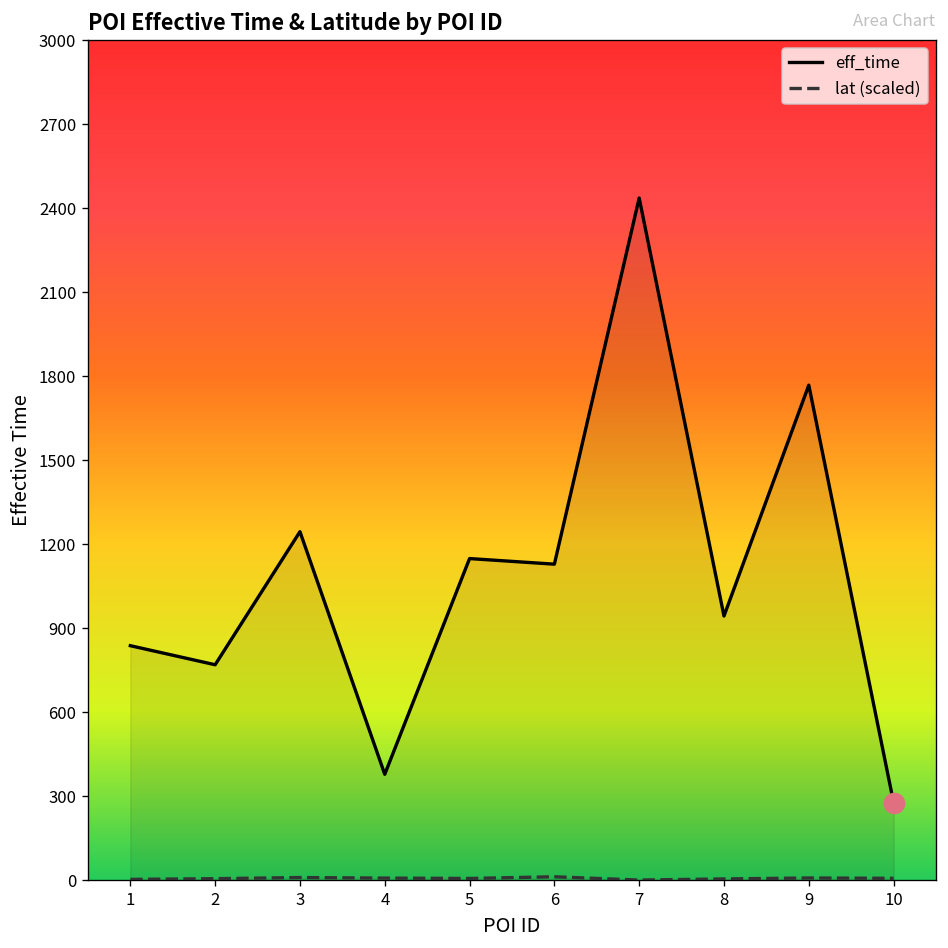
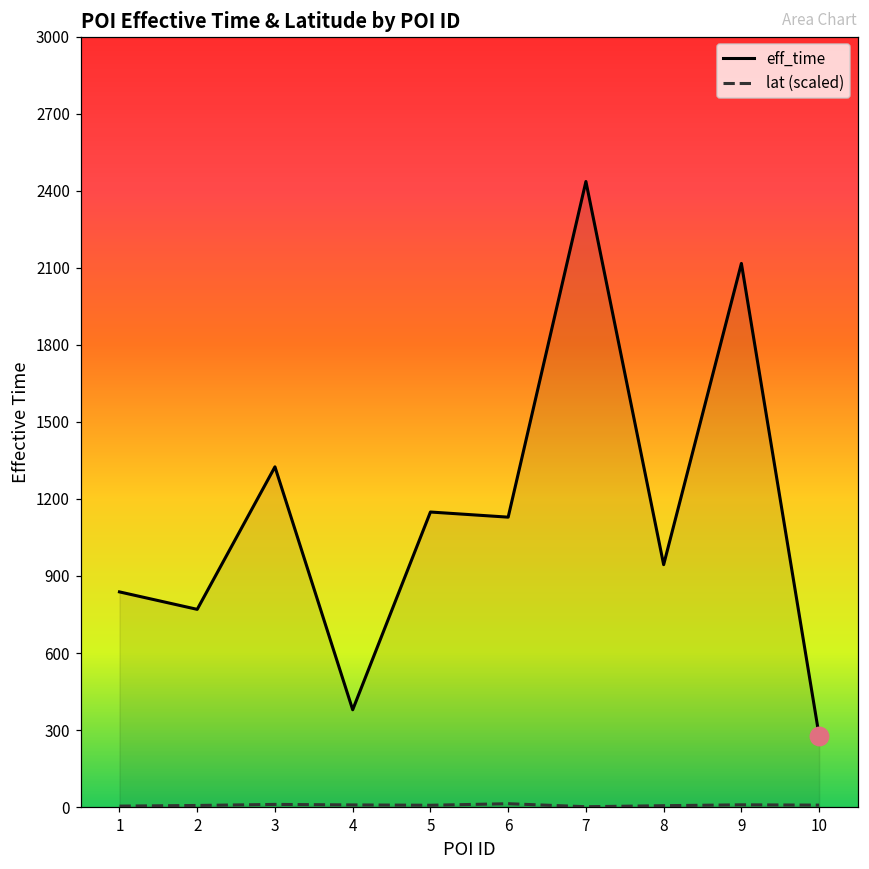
  {
    "eff_time": {
      "1": 840,
      "2": 770,
-     "3": 1250,
+     "3": 1330,
      "4": 380,
      "5": 1150,
      "6": 1130,
      "7": 2440,
      "8": 940,
-     "9": 1770
+     "9": 2120
    },
    "lat (scaled)": {
      "1": 0,
      "2": 10,
      "3": 10,
      "4": 10,
      "5": 10,
      "6": 10,
      "7": 0,
      "8": 10,
      "9": 10,
      "10": 10
    }
  }
